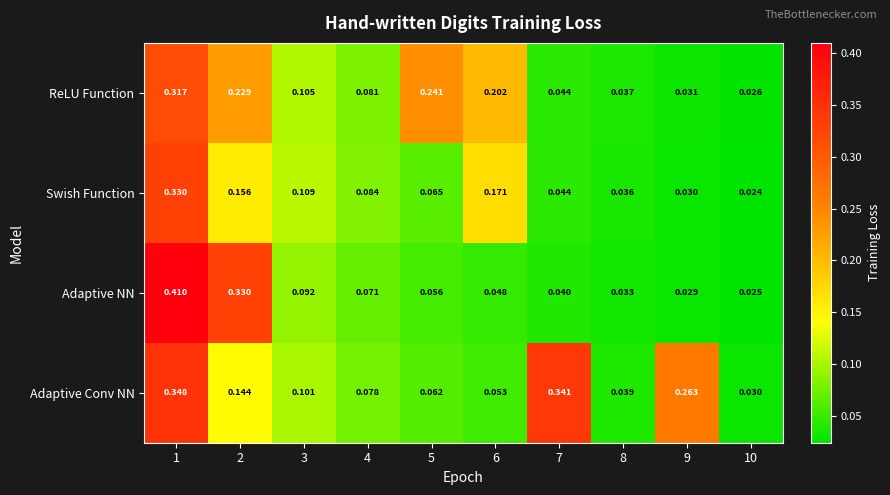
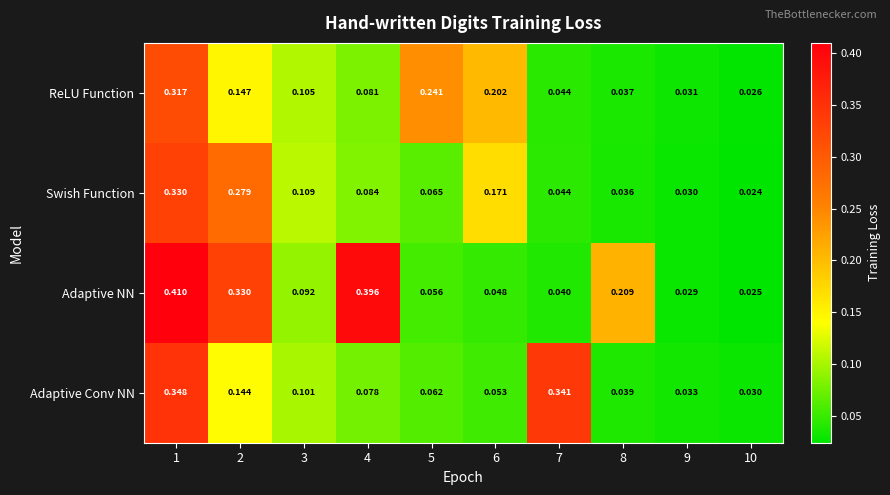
  {
    "ReLU Function": {
      "1": 0.317,
-     "2": 0.229,
+     "2": 0.147,
      "3": 0.105,
      "4": 0.081,
      "5": 0.241,
      "6": 0.202,
      "7": 0.044,
      "8": 0.037,
      "9": 0.031,
      "10": 0.026
    },
    "Swish Function": {
      "1": 0.330,
-     "2": 0.156,
+     "2": 0.279,
      "3": 0.109,
      "4": 0.084,
      "5": 0.065,
      "6": 0.171,
      "7": 0.044,
      "8": 0.036,
      "9": 0.030,
      "10": 0.024
    },
    "Adaptive NN": {
      "1": 0.410,
      "2": 0.330,
      "3": 0.092,
-     "4": 0.071,
+     "4": 0.396,
      "5": 0.056,
      "6": 0.048,
      "7": 0.040,
-     "8": 0.033,
+     "8": 0.209,
      "9": 0.029,
      "10": 0.025
    },
    "Adaptive Conv NN": {
      "1": 0.348,
      "2": 0.144,
      "3": 0.101,
      "4": 0.078,
      "5": 0.062,
      "6": 0.053,
      "7": 0.341,
      "8": 0.039,
-     "9": 0.263,
+     "9": 0.033,
      "10": 0.030
    }
  }
